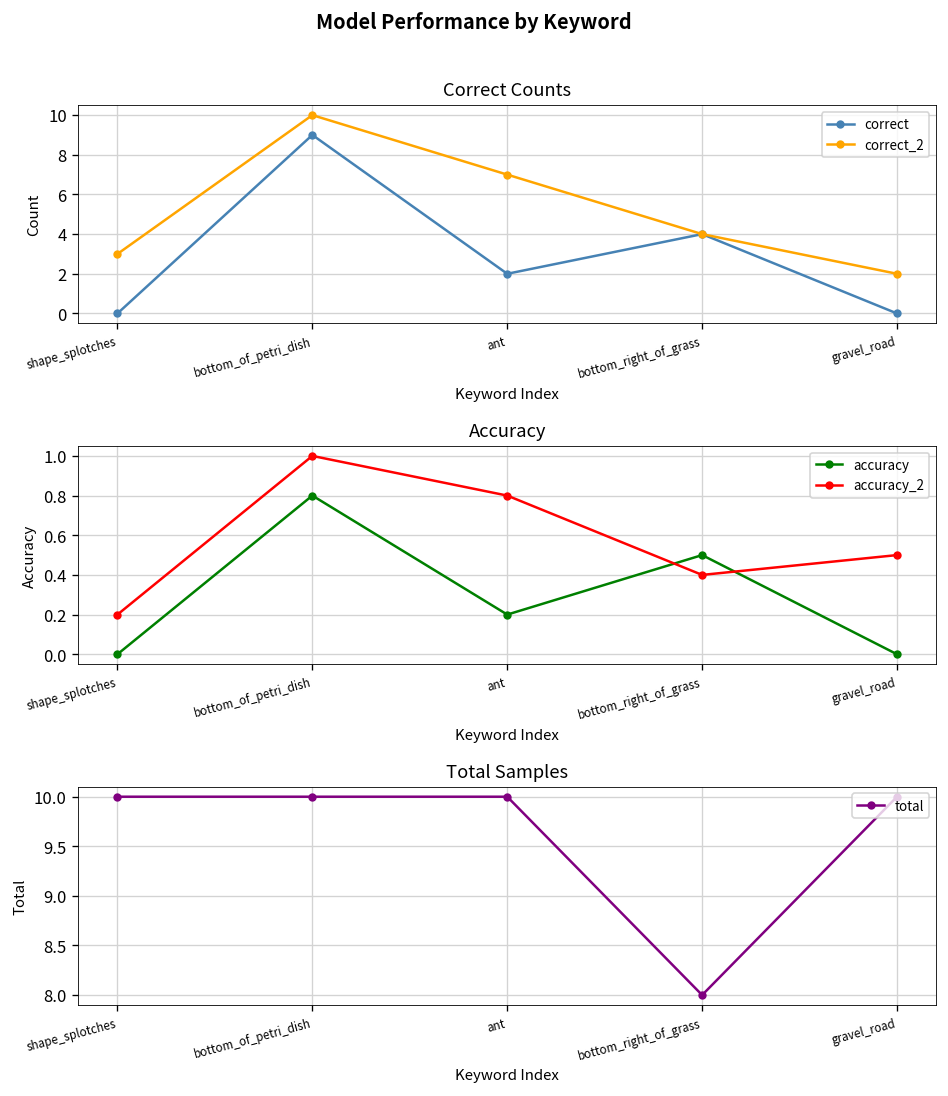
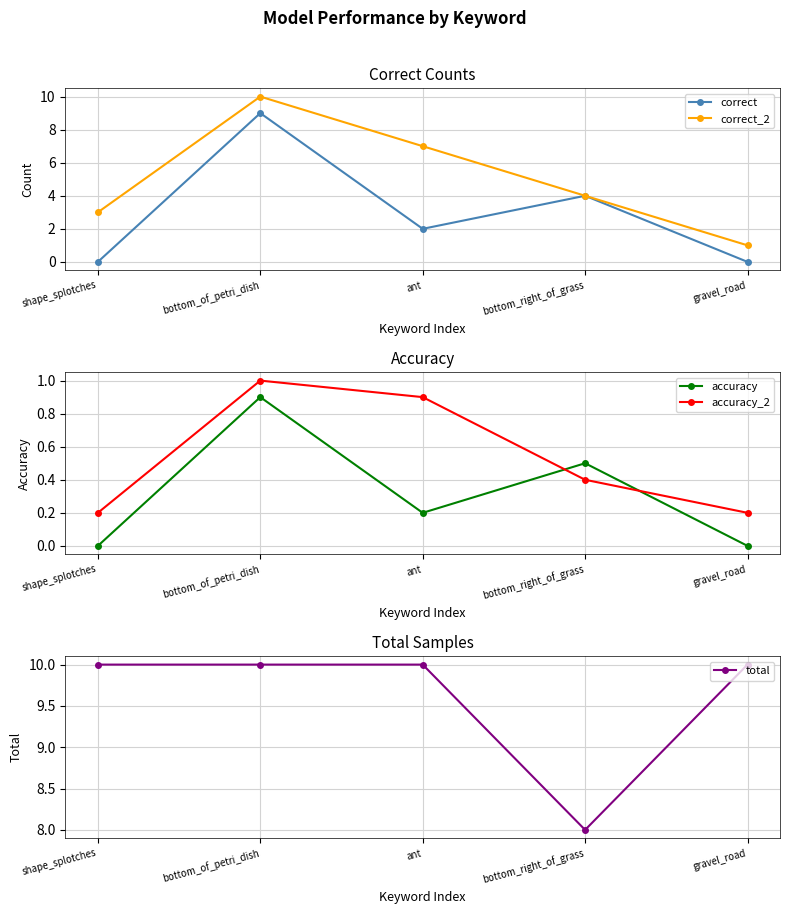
  {
    "Correct Counts": {
      "correct": {
        "shape_splotches": 0,
        "bottom_of_petri_dish": 9,
        "ant": 2,
        "gravel_road": 0
      },
      "correct_2": {
        "shape_splotches": 3,
        "bottom_of_petri_dish": 10,
        "ant": 7,
-       "gravel_road": 2
+       "gravel_road": 1
      }
    },
    "Accuracy": {
      "accuracy": {
        "shape_splotches": 0.0,
-       "bottom_of_petri_dish": 0.8,
+       "bottom_of_petri_dish": 0.9,
        "ant": 0.2,
        "bottom_right_of_grass": 0.5,
        "gravel_road": 0.0
      },
      "accuracy_2": {
        "shape_splotches": 0.2,
        "bottom_of_petri_dish": 1.0,
-       "ant": 0.8,
+       "ant": 0.9,
        "bottom_right_of_grass": 0.4,
-       "gravel_road": 0.5
+       "gravel_road": 0.2
      }
    },
    "Total Samples": {
      "shape_splotches": 10.0,
      "bottom_of_petri_dish": 10.0,
      "ant": 10.0,
      "bottom_right_of_grass": 8.0
    }
  }
